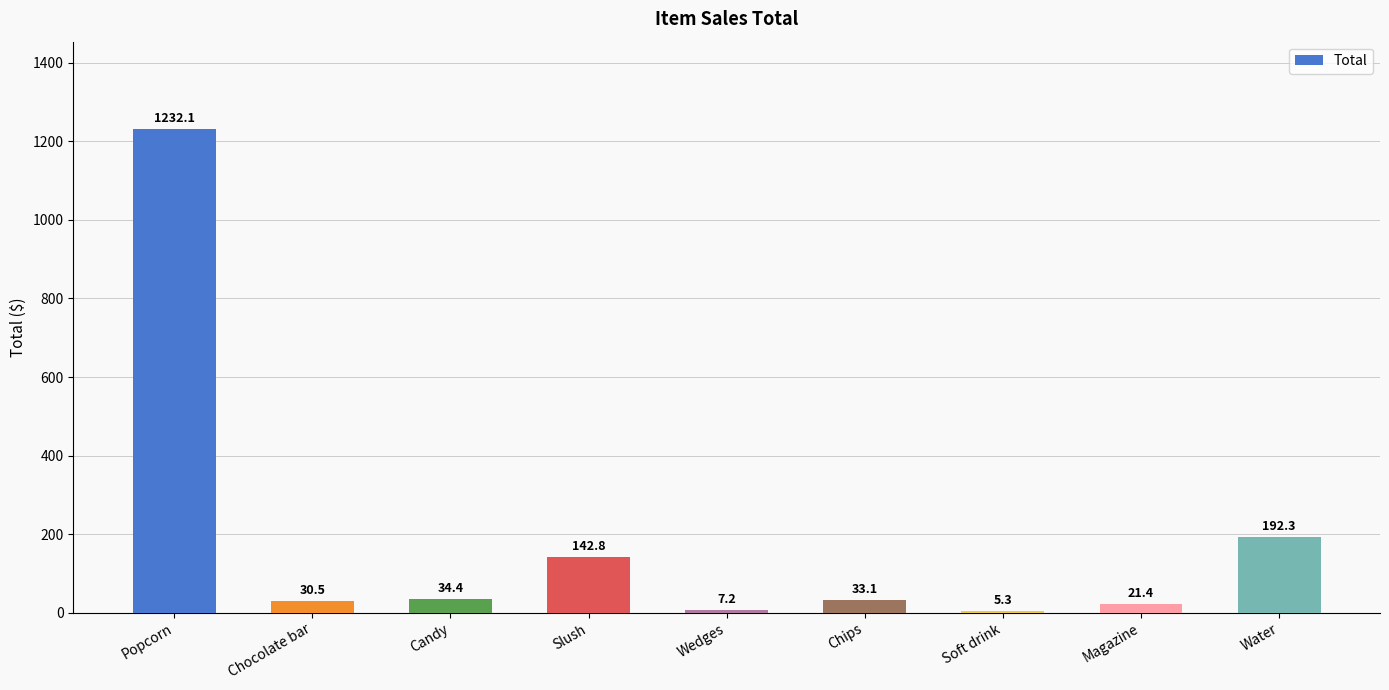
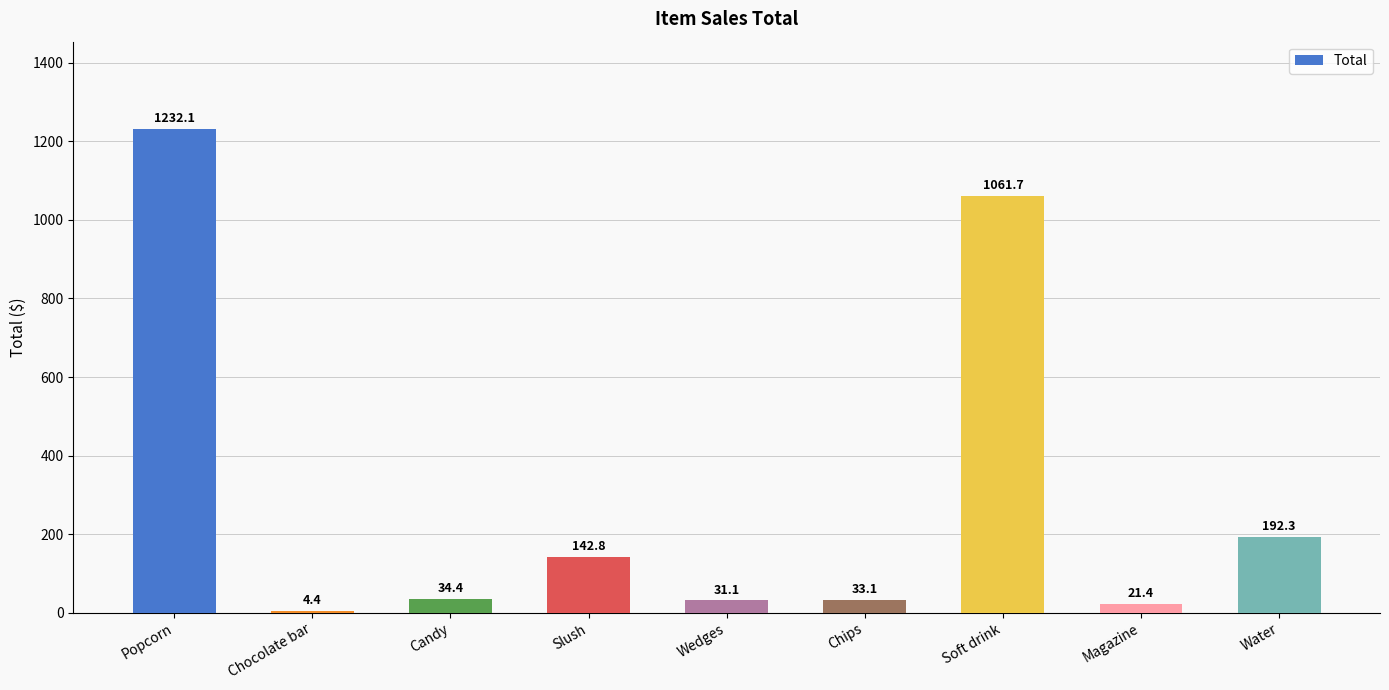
  {
    "Popcorn": 1232.1,
-   "Chocolate bar": 30.5,
+   "Chocolate bar": 4.4,
    "Candy": 34.4,
    "Slush": 142.8,
-   "Wedges": 7.2,
+   "Wedges": 31.1,
    "Chips": 33.1,
-   "Soft drink": 5.3,
+   "Soft drink": 1061.7,
    "Magazine": 21.4,
    "Water": 192.3
  }
